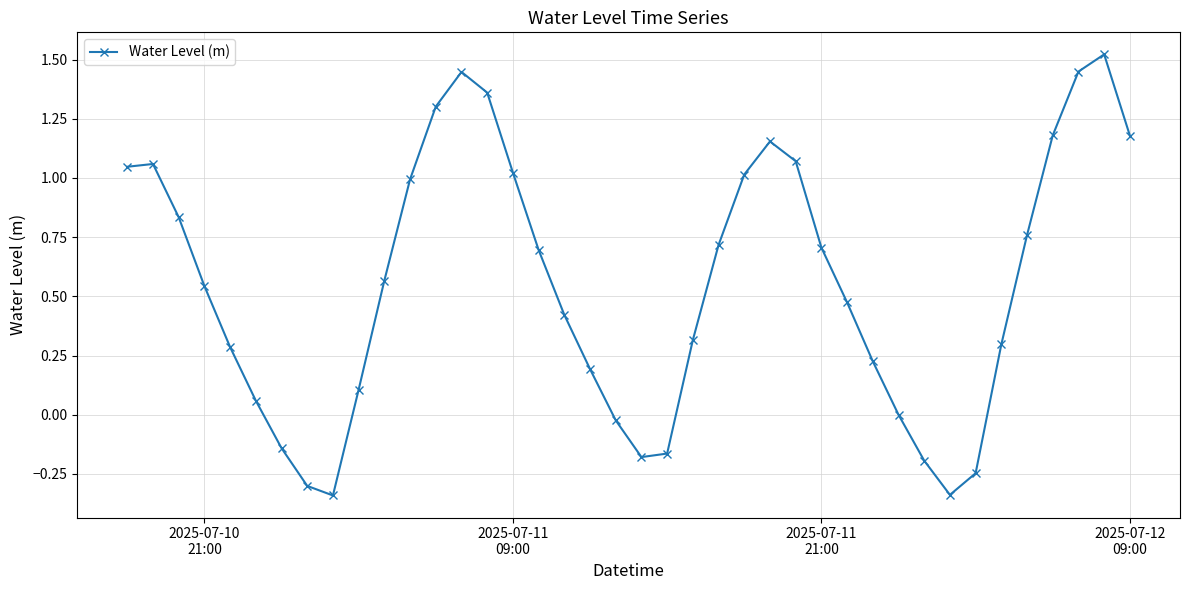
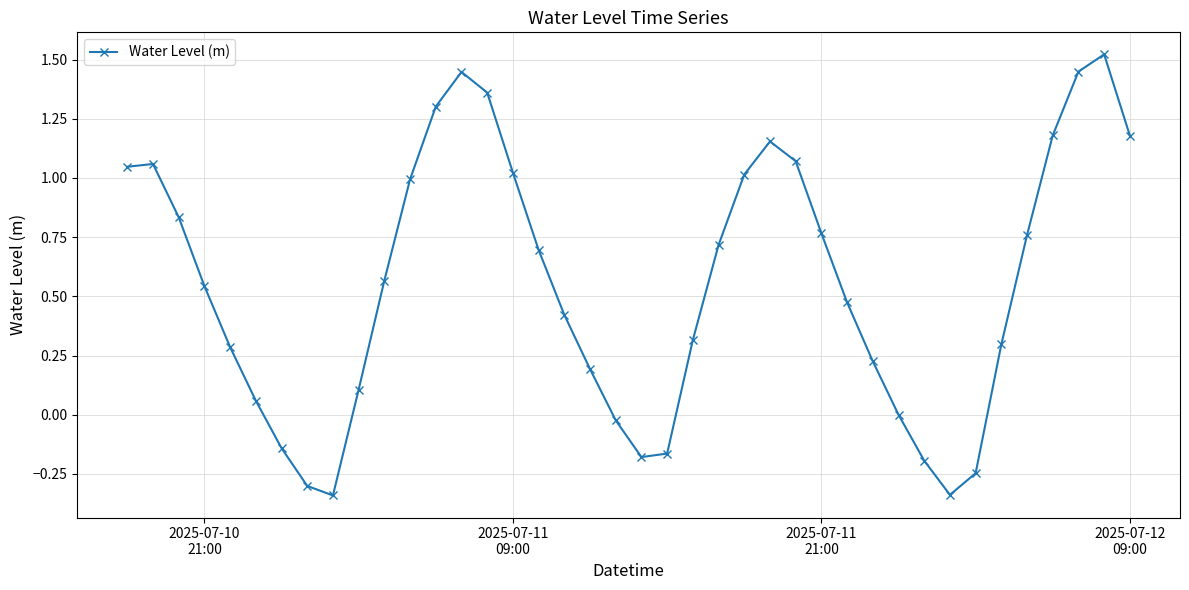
  {
    "2025-07-10 21:00": 0.54,
    "2025-07-11 09:00": 1.02,
-   "2025-07-11 21:00": 0.71,
+   "2025-07-11 21:00": 0.77,
    "2025-07-12 09:00": 1.18
  }
